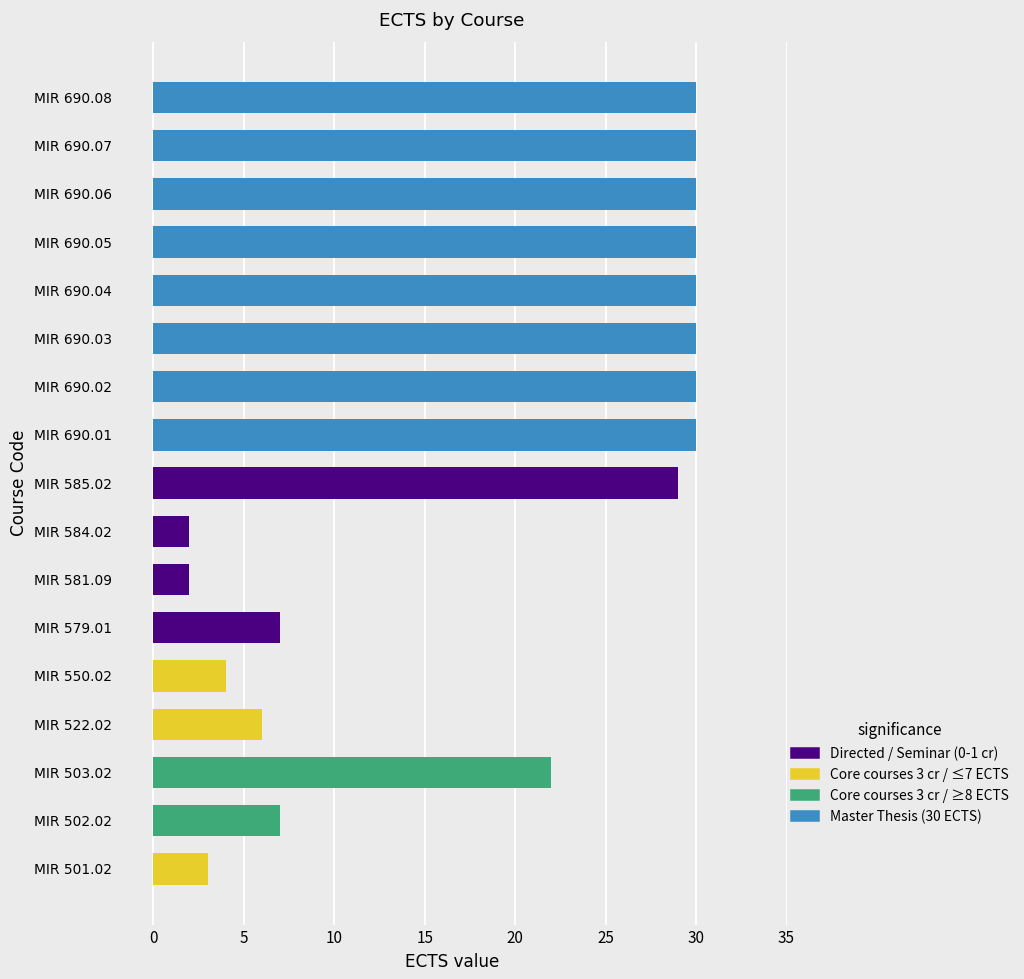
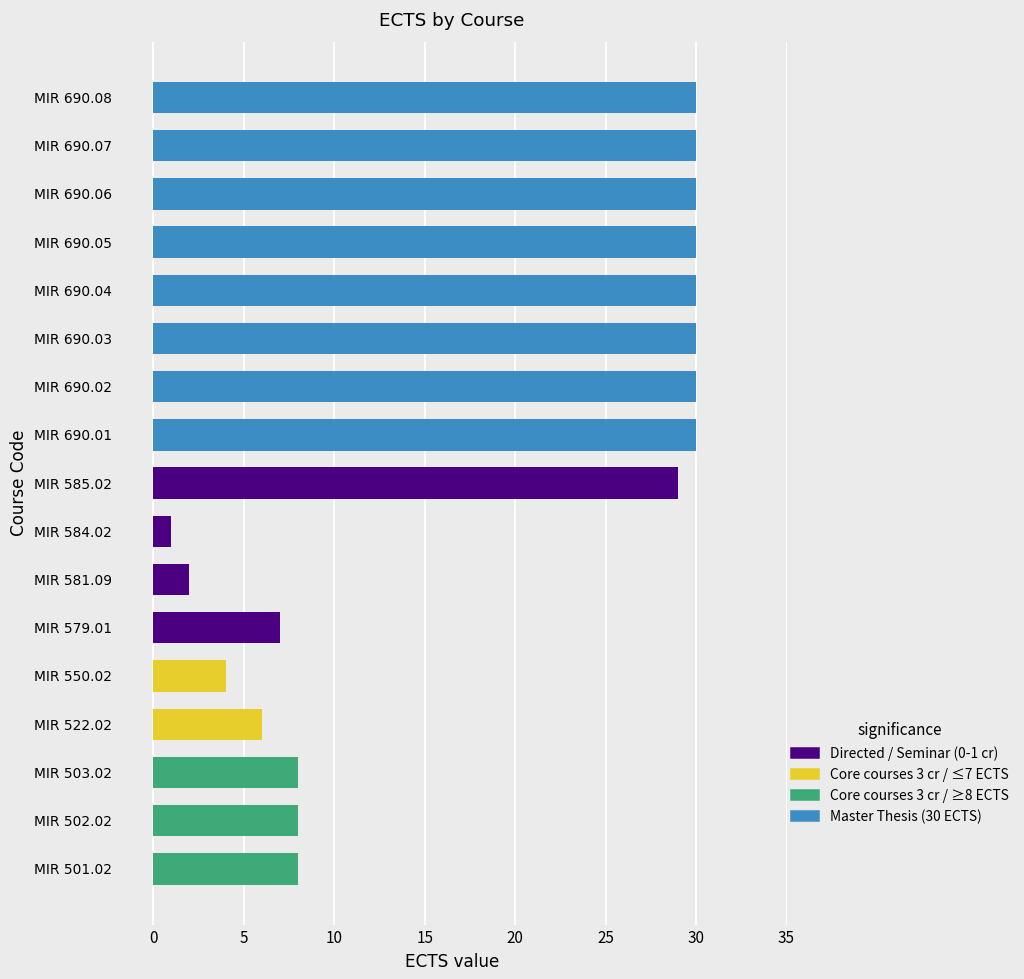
  {
    "MIR 690.08": 30,
    "MIR 690.07": 30,
    "MIR 690.06": 30,
    "MIR 690.05": 30,
    "MIR 690.04": 30,
    "MIR 690.03": 30,
    "MIR 690.02": 30,
    "MIR 690.01": 30,
    "MIR 585.02": 29,
-   "MIR 584.02": 2,
+   "MIR 584.02": 1,
    "MIR 581.09": 2,
    "MIR 579.01": 7,
    "MIR 550.02": 4,
    "MIR 522.02": 6,
-   "MIR 503.02": 22,
-   "MIR 502.02": 7,
-   "MIR 501.02": 3
+   "MIR 503.02": 8,
+   "MIR 502.02": 8,
+   "MIR 501.02": 8
  }
